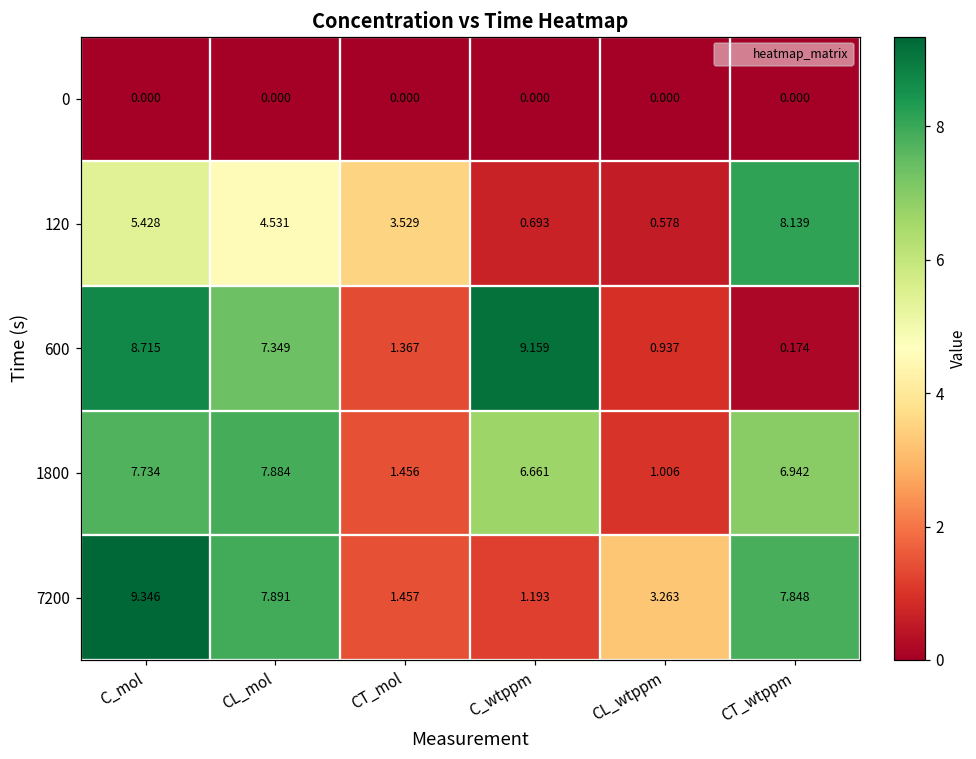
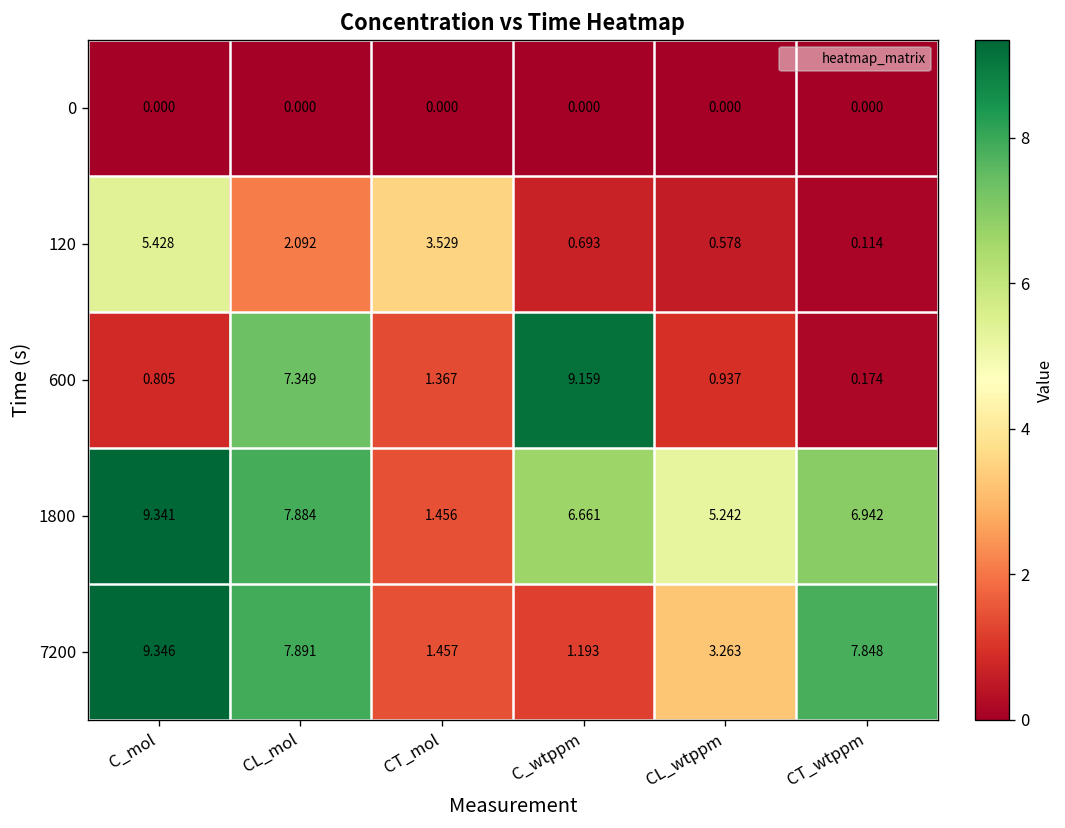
  {
    "0": {
      "C_mol": 0.000,
      "CL_mol": 0.000,
      "CT_mol": 0.000,
      "C_wtppm": 0.000,
      "CL_wtppm": 0.000,
      "CT_wtppm": 0.000
    },
    "120": {
      "C_mol": 5.428,
-     "CL_mol": 4.531,
+     "CL_mol": 2.092,
      "CT_mol": 3.529,
      "C_wtppm": 0.693,
      "CL_wtppm": 0.578,
-     "CT_wtppm": 8.139
+     "CT_wtppm": 0.114
    },
    "600": {
-     "C_mol": 8.715,
+     "C_mol": 0.805,
      "CL_mol": 7.349,
      "CT_mol": 1.367,
      "C_wtppm": 9.159,
      "CL_wtppm": 0.937,
      "CT_wtppm": 0.174
    },
    "1800": {
-     "C_mol": 7.734,
+     "C_mol": 9.341,
      "CL_mol": 7.884,
      "CT_mol": 1.456,
      "C_wtppm": 6.661,
-     "CL_wtppm": 1.006,
+     "CL_wtppm": 5.242,
      "CT_wtppm": 6.942
    },
    "7200": {
      "C_mol": 9.346,
      "CL_mol": 7.891,
      "CT_mol": 1.457,
      "C_wtppm": 1.193,
      "CL_wtppm": 3.263,
      "CT_wtppm": 7.848
    }
  }
